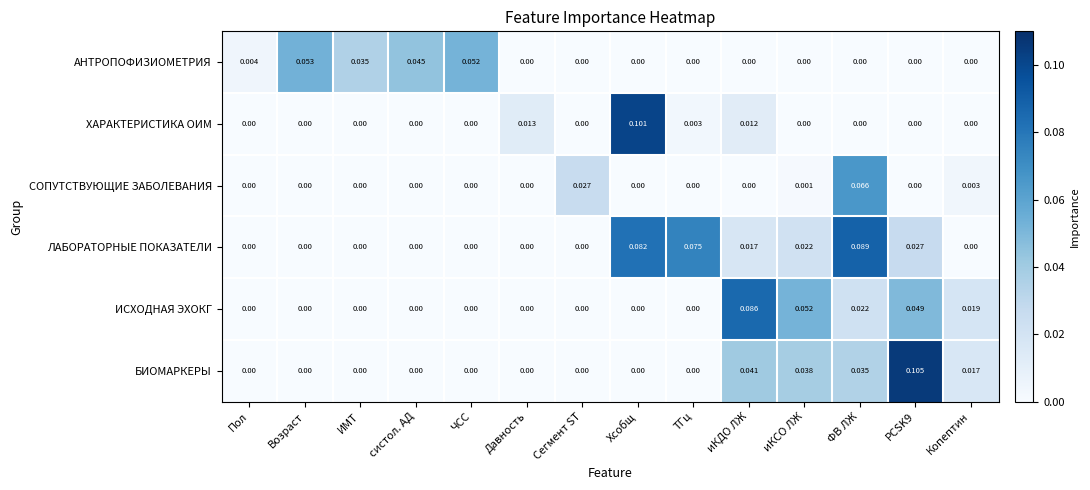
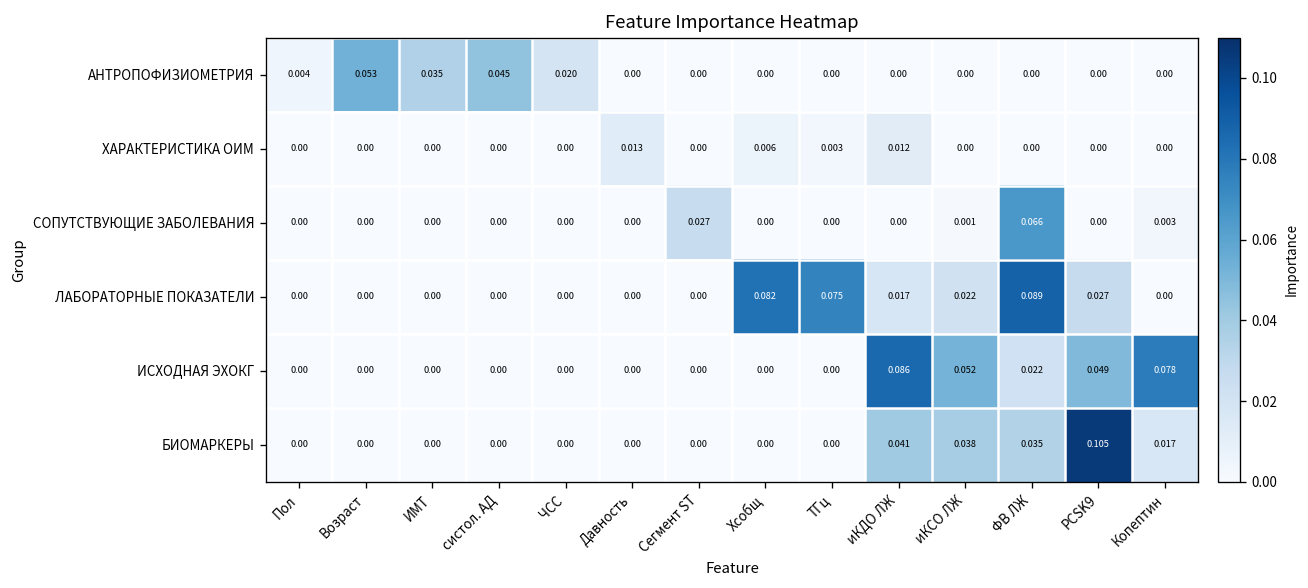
  {
    "АНТРОПОФИЗИОМЕТРИЯ": {
      "Пол": 0.004,
      "Возраст": 0.053,
      "ИМТ": 0.035,
      "систол. АД": 0.045,
-     "ЧСС": 0.052,
+     "ЧСС": 0.020,
      "Давность": 0.00,
      "Сегмент ST": 0.00,
      "Хсобщ": 0.00,
      "ТГц": 0.00,
      "иКДО ЛЖ": 0.00,
      "иКСО ЛЖ": 0.00,
      "ФВ ЛЖ": 0.00,
      "PCSK9": 0.00,
      "Копептин": 0.00
    },
    "ХАРАКТЕРИСТИКА ОИМ": {
      "Пол": 0.00,
      "Возраст": 0.00,
      "ИМТ": 0.00,
      "систол. АД": 0.00,
      "ЧСС": 0.00,
      "Давность": 0.013,
      "Сегмент ST": 0.00,
-     "Хсобщ": 0.101,
+     "Хсобщ": 0.006,
      "ТГц": 0.003,
      "иКДО ЛЖ": 0.012,
      "иКСО ЛЖ": 0.00,
      "ФВ ЛЖ": 0.00,
      "PCSK9": 0.00,
      "Копептин": 0.00
    },
    "СОПУТСТВУЮЩИЕ ЗАБОЛЕВАНИЯ": {
      "Пол": 0.00,
      "Возраст": 0.00,
      "ИМТ": 0.00,
      "систол. АД": 0.00,
      "ЧСС": 0.00,
      "Давность": 0.00,
      "Сегмент ST": 0.027,
      "Хсобщ": 0.00,
      "ТГц": 0.00,
      "иКДО ЛЖ": 0.00,
      "иКСО ЛЖ": 0.001,
      "ФВ ЛЖ": 0.066,
      "PCSK9": 0.00,
      "Копептин": 0.003
    },
    "ЛАБОРАТОРНЫЕ ПОКАЗАТЕЛИ": {
      "Пол": 0.00,
      "Возраст": 0.00,
      "ИМТ": 0.00,
      "систол. АД": 0.00,
      "ЧСС": 0.00,
      "Давность": 0.00,
      "Сегмент ST": 0.00,
      "Хсобщ": 0.082,
      "ТГц": 0.075,
      "иКДО ЛЖ": 0.017,
      "иКСО ЛЖ": 0.022,
      "ФВ ЛЖ": 0.089,
      "PCSK9": 0.027,
      "Копептин": 0.00
    },
    "ИСХОДНАЯ ЭХОКГ": {
      "Пол": 0.00,
      "Возраст": 0.00,
      "ИМТ": 0.00,
      "систол. АД": 0.00,
      "ЧСС": 0.00,
      "Давность": 0.00,
      "Сегмент ST": 0.00,
      "Хсобщ": 0.00,
      "ТГц": 0.00,
      "иКДО ЛЖ": 0.086,
      "иКСО ЛЖ": 0.052,
      "ФВ ЛЖ": 0.022,
      "PCSK9": 0.049,
-     "Копептин": 0.019
+     "Копептин": 0.078
    },
    "БИОМАРКЕРЫ": {
      "Пол": 0.00,
      "Возраст": 0.00,
      "ИМТ": 0.00,
      "систол. АД": 0.00,
      "ЧСС": 0.00,
      "Давность": 0.00,
      "Сегмент ST": 0.00,
      "Хсобщ": 0.00,
      "ТГц": 0.00,
      "иКДО ЛЖ": 0.041,
      "иКСО ЛЖ": 0.038,
      "ФВ ЛЖ": 0.035,
      "PCSK9": 0.105,
      "Копептин": 0.017
    }
  }
